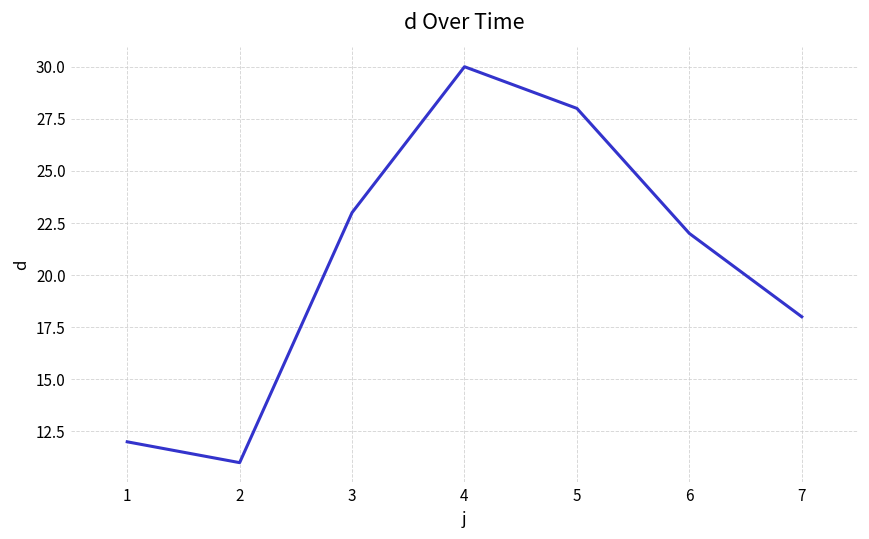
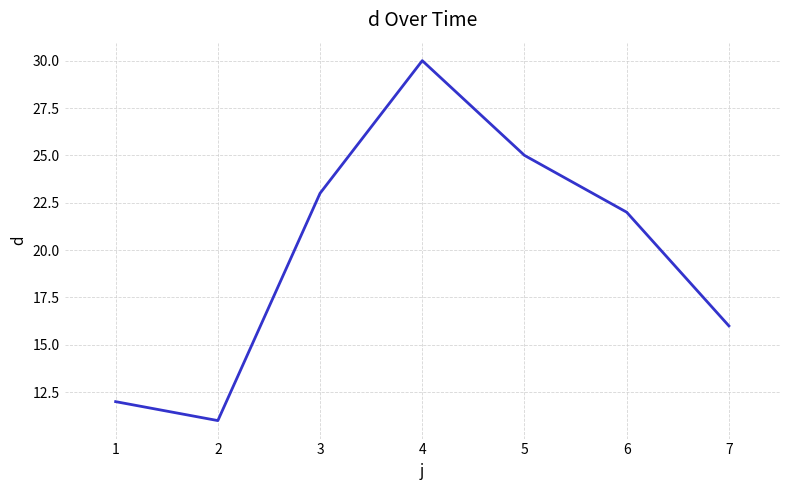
  {
    "1": 12,
    "2": 11,
    "3": 23,
    "4": 30,
-   "5": 28,
+   "5": 25,
    "6": 22,
-   "7": 18
+   "7": 16
  }
